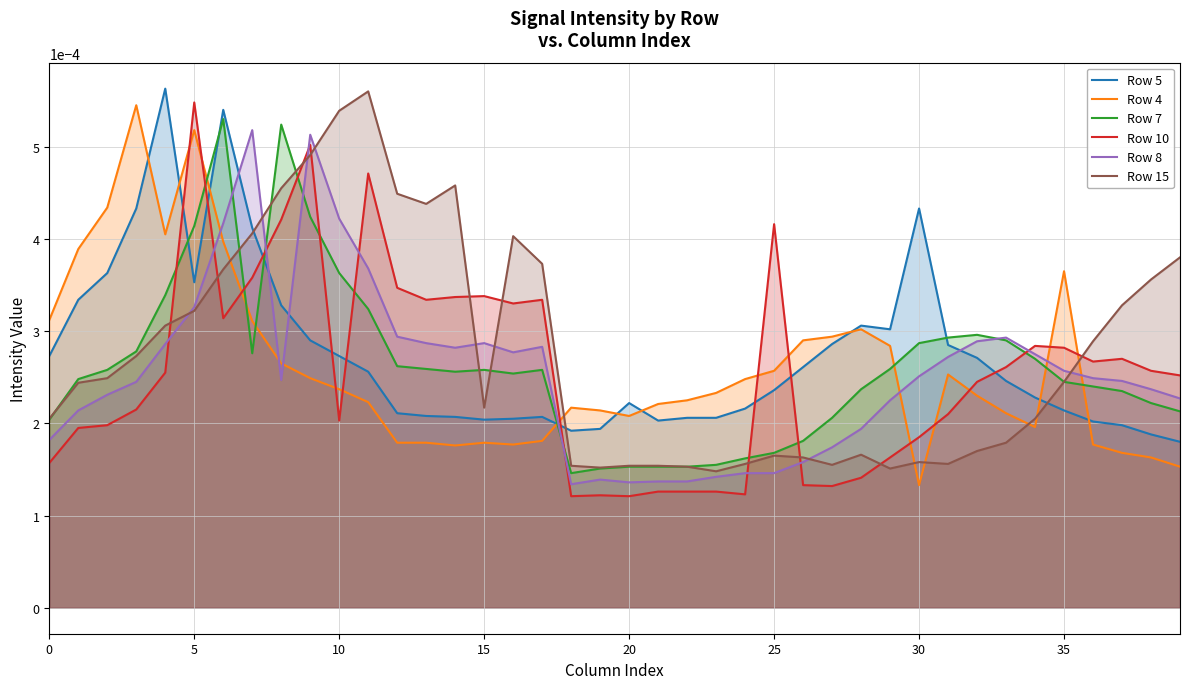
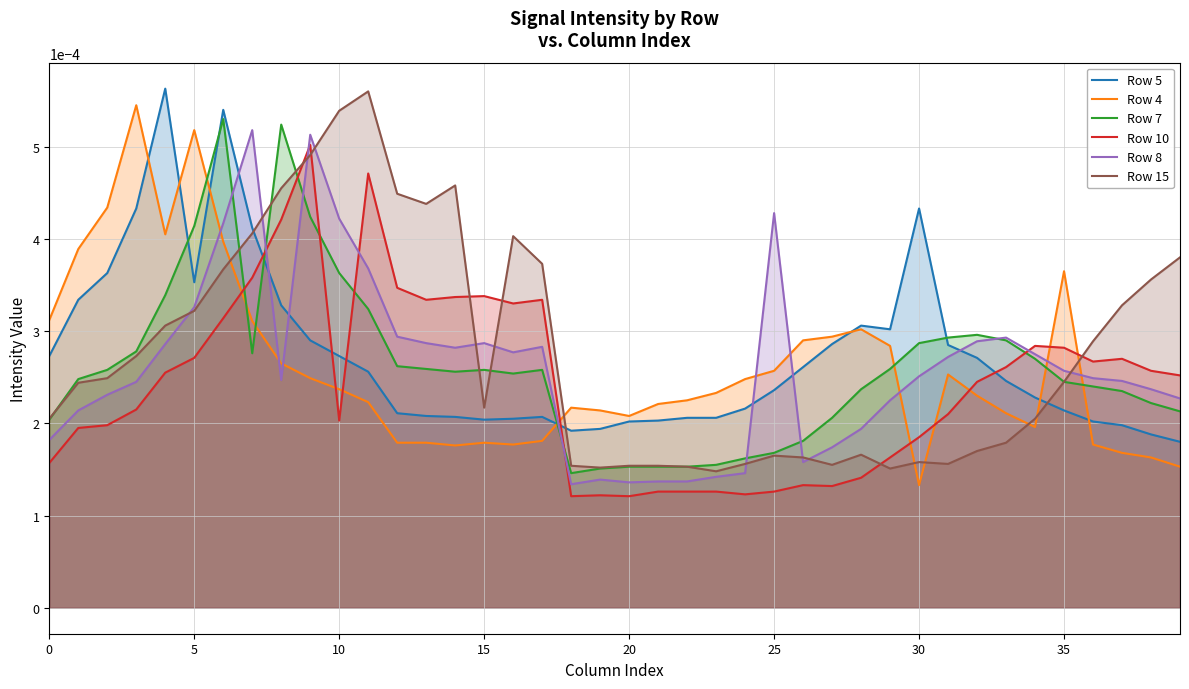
  {
    "Row 5": {
      "0": 0.00027,
      "5": 0.00035,
      "10": 0.00027,
      "15": 0.00020,
-     "20": 0.00022,
+     "20": 0.00020,
      "25": 0.00024,
      "30": 0.00043,
      "35": 0.00021
    },
    "Row 4": {
      "0": 0.00031,
      "5": 0.00052,
      "10": 0.00024,
      "15": 0.00018,
      "20": 0.00021,
      "25": 0.00026,
      "30": 0.00013,
      "35": 0.00037
    },
    "Row 7": {
      "5": 0.00041,
      "10": 0.00036,
      "15": 0.00026,
      "25": 0.00017,
      "30": 0.00029
    },
    "Row 10": {
      "0": 0.00016,
-     "5": 0.00055,
+     "5": 0.00027,
      "10": 0.00020,
      "15": 0.00034,
      "20": 0.00012,
-     "25": 0.00042,
+     "25": 0.00013,
      "30": 0.00019,
      "35": 0.00028
    },
    "Row 8": {
      "0": 0.00018,
      "5": 0.00033,
      "10": 0.00042,
      "15": 0.00029,
      "20": 0.00014,
-     "25": 0.00015,
+     "25": 0.00043,
      "30": 0.00025,
      "35": 0.00026
    },
    "Row 15": {
      "5": 0.00032,
      "10": 0.00054,
      "15": 0.00022,
      "25": 0.00017,
      "30": 0.00016
    }
  }
